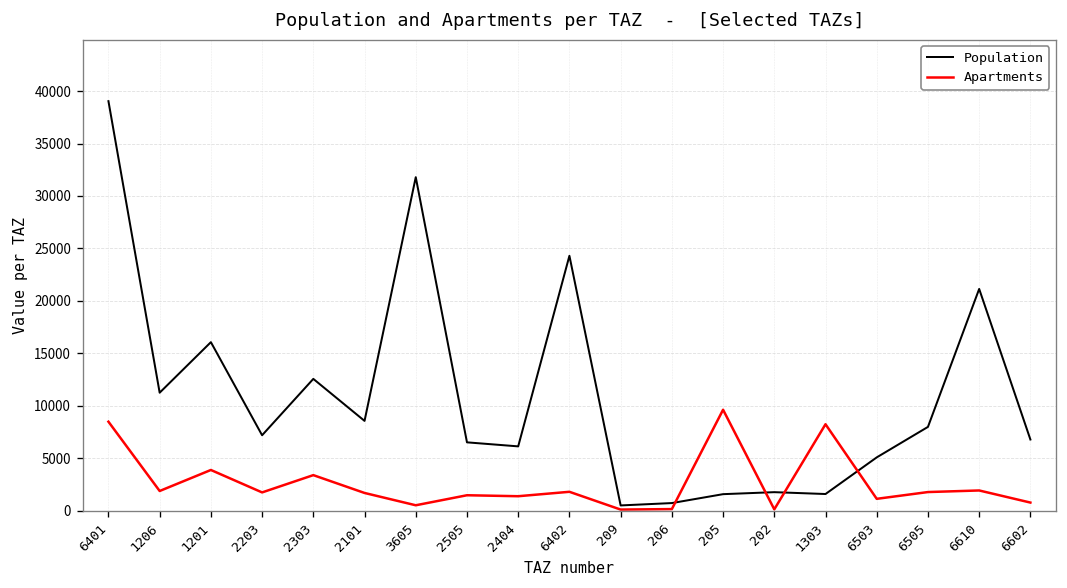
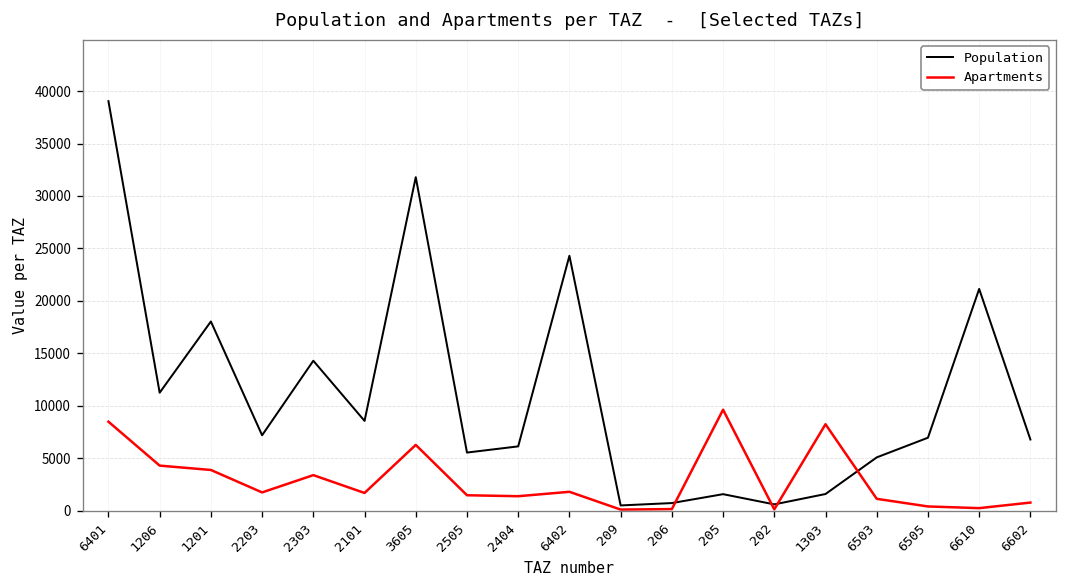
  {
    "Population": {
      "6401": 39000,
      "1206": 11000,
-     "1201": 16000,
+     "1201": 18000,
      "2203": 7000,
-     "2303": 13000,
+     "2303": 14000,
      "2101": 9000,
      "3605": 32000,
-     "2505": 7000,
+     "2505": 6000,
      "2404": 6000,
      "6402": 24000,
      "209": 0,
      "206": 1000,
      "205": 2000,
-     "202": 2000,
+     "202": 1000,
      "1303": 2000,
      "6503": 5000,
-     "6505": 8000,
+     "6505": 7000,
      "6610": 21000,
      "6602": 7000
    },
    "Apartments": {
      "6401": 8000,
-     "1206": 2000,
+     "1206": 4000,
      "1201": 4000,
      "2203": 2000,
      "2303": 3000,
      "2101": 2000,
-     "3605": 1000,
+     "3605": 6000,
      "2505": 1000,
      "2404": 1000,
      "6402": 2000,
      "209": 0,
      "206": 0,
      "205": 10000,
      "202": 0,
      "1303": 8000,
      "6503": 1000,
-     "6505": 2000,
-     "6610": 2000,
+     "6505": 0,
+     "6610": 0,
      "6602": 1000
    }
  }
